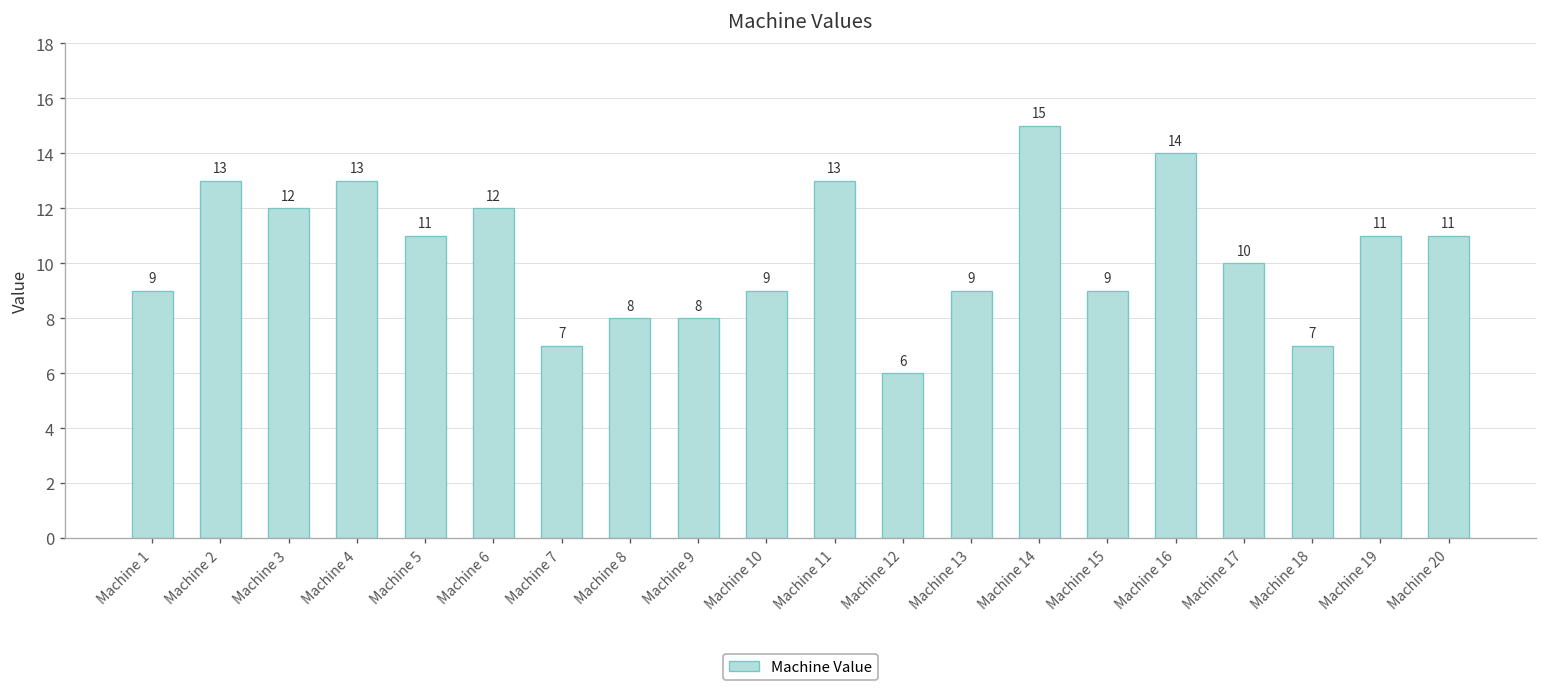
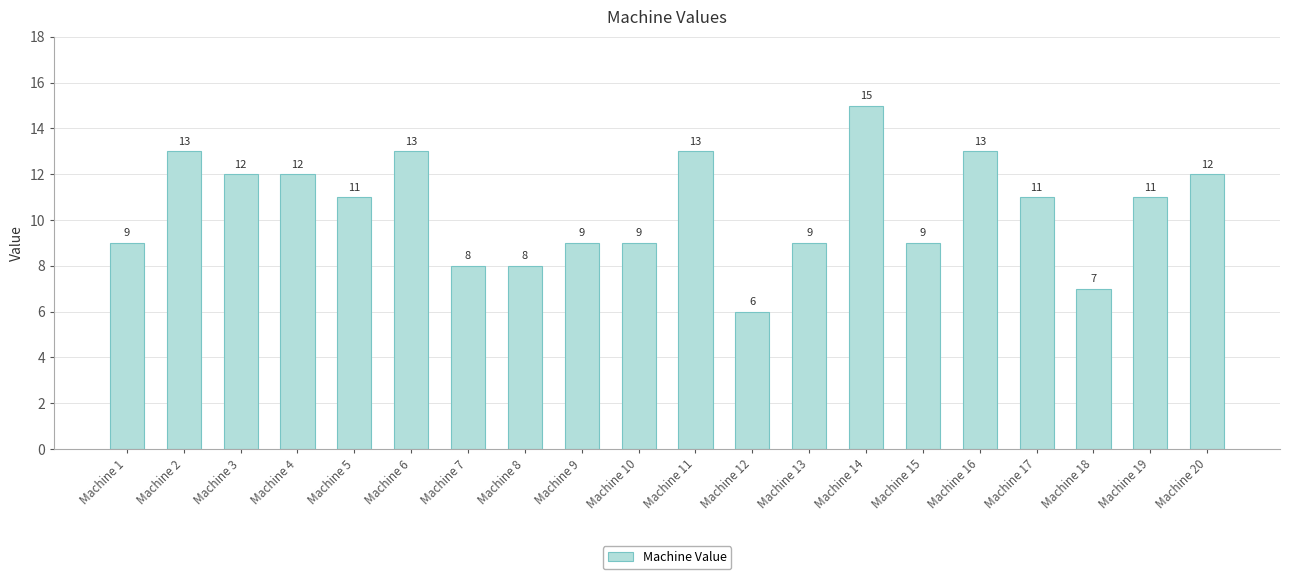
  {
    "Machine 1": 9,
    "Machine 2": 13,
    "Machine 3": 12,
-   "Machine 4": 13,
+   "Machine 4": 12,
    "Machine 5": 11,
-   "Machine 6": 12,
-   "Machine 7": 7,
+   "Machine 6": 13,
+   "Machine 7": 8,
    "Machine 8": 8,
-   "Machine 9": 8,
+   "Machine 9": 9,
    "Machine 10": 9,
    "Machine 11": 13,
    "Machine 12": 6,
    "Machine 13": 9,
    "Machine 14": 15,
    "Machine 15": 9,
-   "Machine 16": 14,
-   "Machine 17": 10,
+   "Machine 16": 13,
+   "Machine 17": 11,
    "Machine 18": 7,
    "Machine 19": 11,
-   "Machine 20": 11
+   "Machine 20": 12
  }
